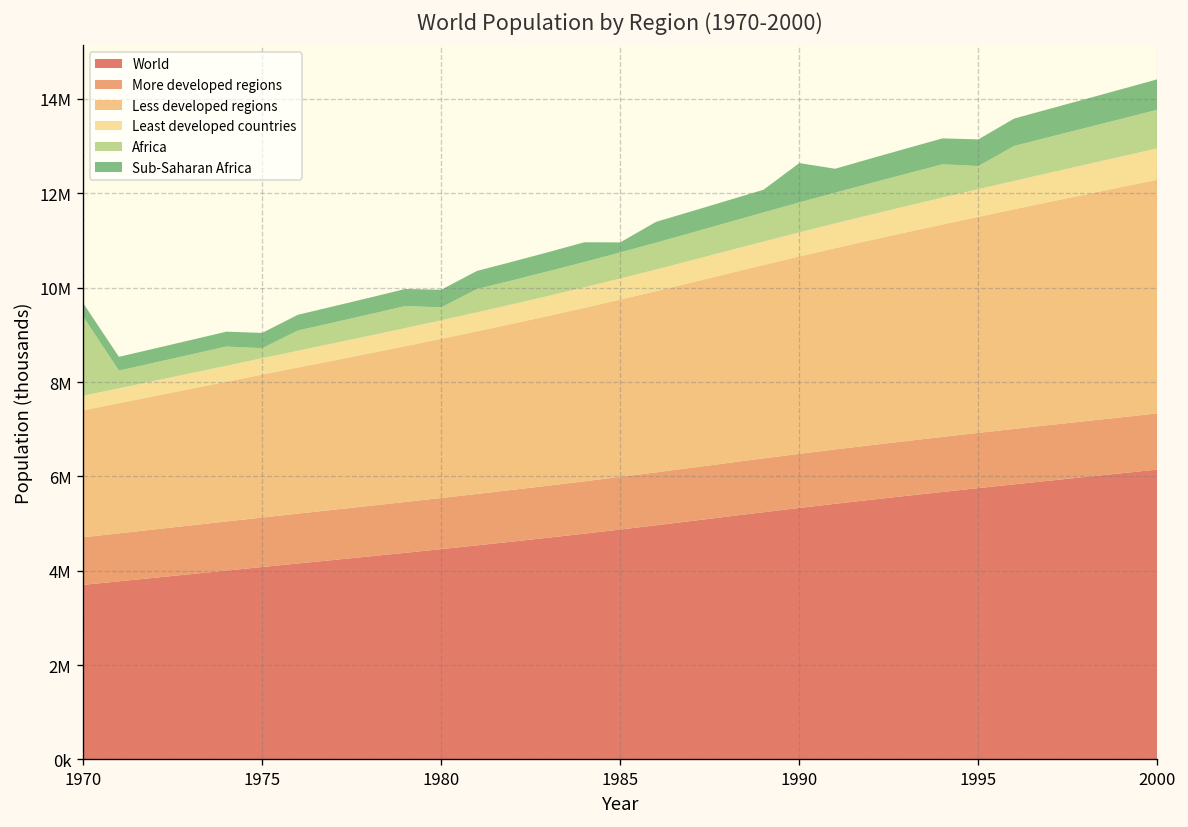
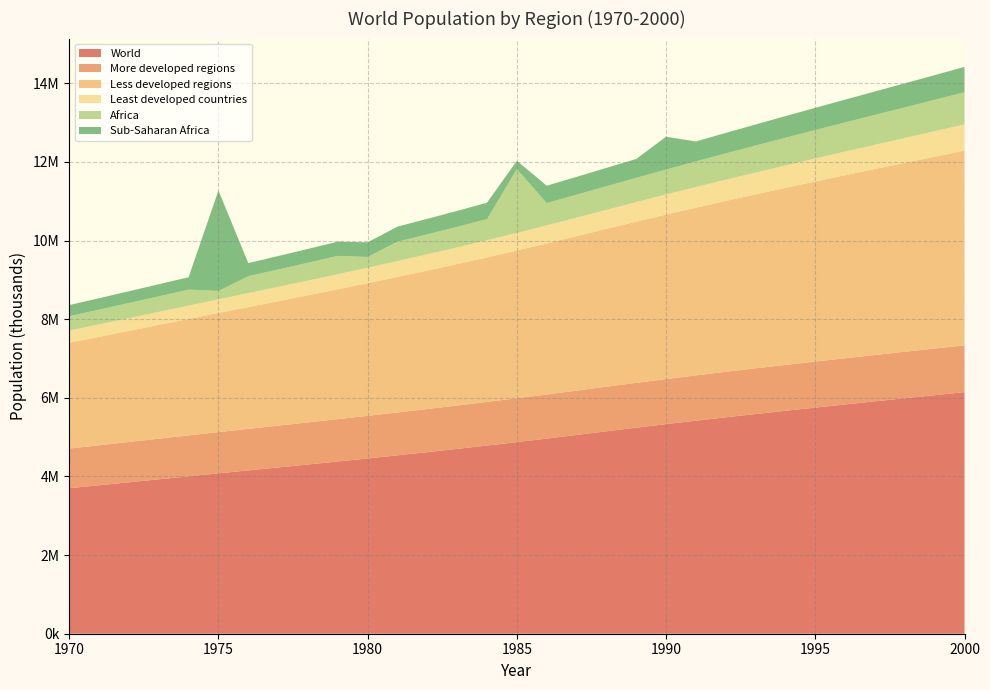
  {
    "Africa": {
-     "1970": 1700000,
+     "1970": 400000,
      "1975": 200000,
      "1980": 300000,
-     "1985": 600000,
+     "1985": 1600000,
      "1990": 600000,
-     "1995": 500000,
+     "1995": 700000,
      "2000": 800000
    },
    "Sub-Saharan Africa": {
      "1970": 300000,
-     "1975": 300000,
+     "1975": 2600000,
      "1980": 400000,
      "1985": 200000,
      "1990": 800000,
      "1995": 600000,
      "2000": 600000
    }
  }
